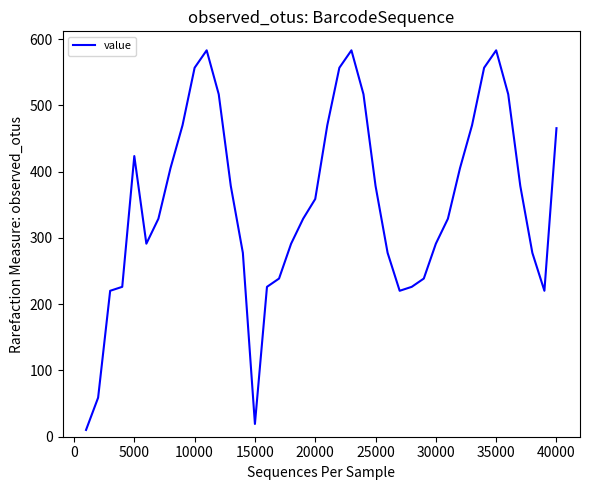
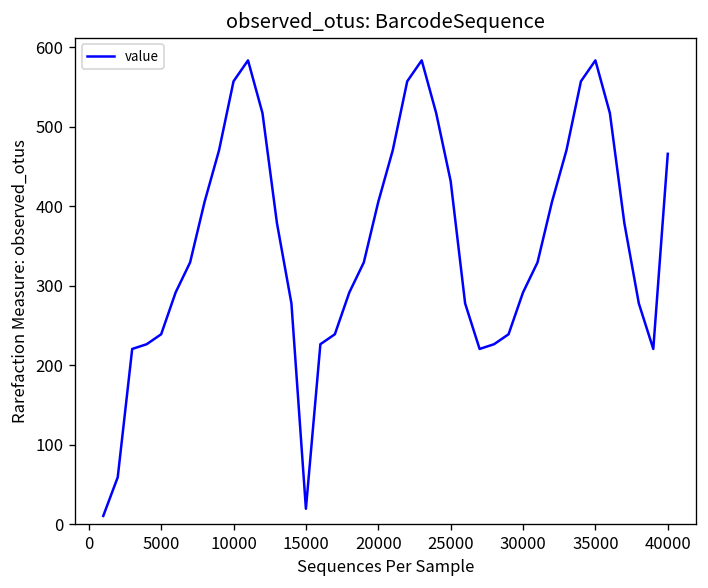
  {
-   "5000": 420,
+   "5000": 240,
    "10000": 560,
    "15000": 20,
-   "20000": 360,
-   "25000": 380,
+   "20000": 410,
+   "25000": 430,
    "30000": 290,
    "35000": 580,
    "40000": 470
  }
